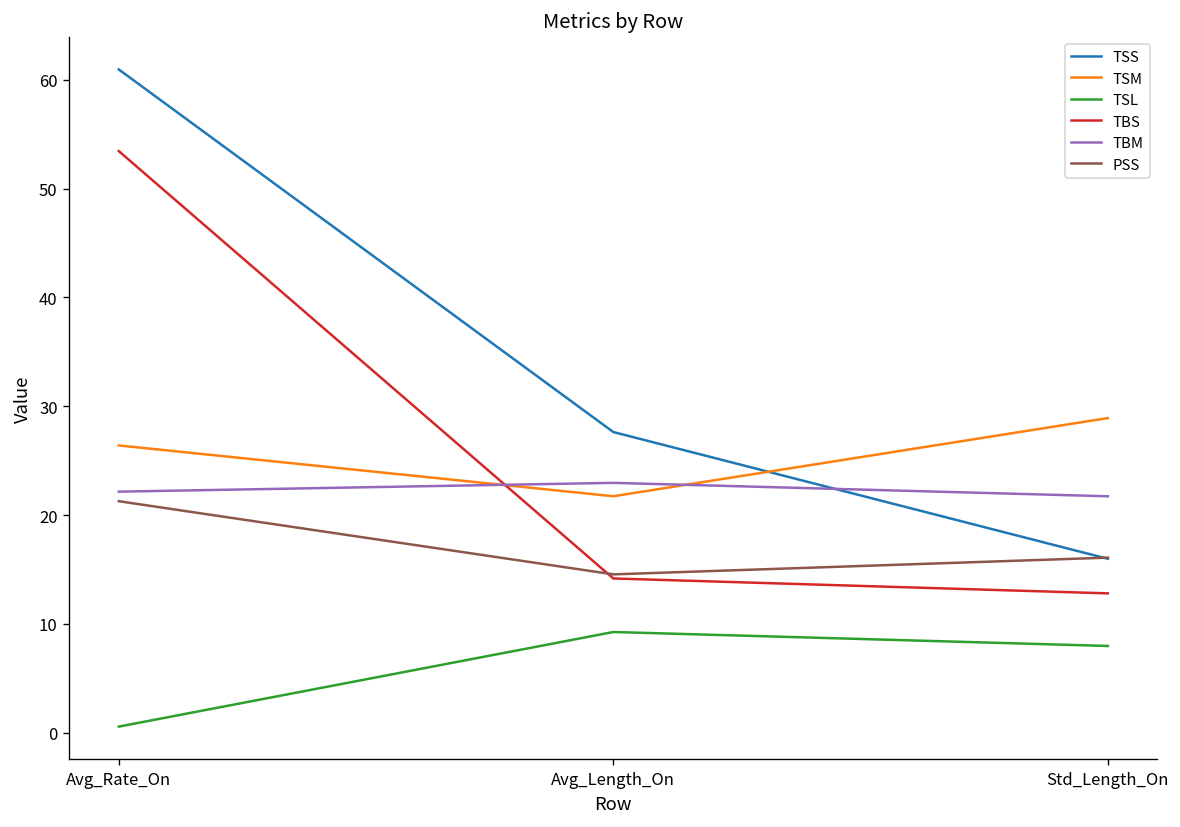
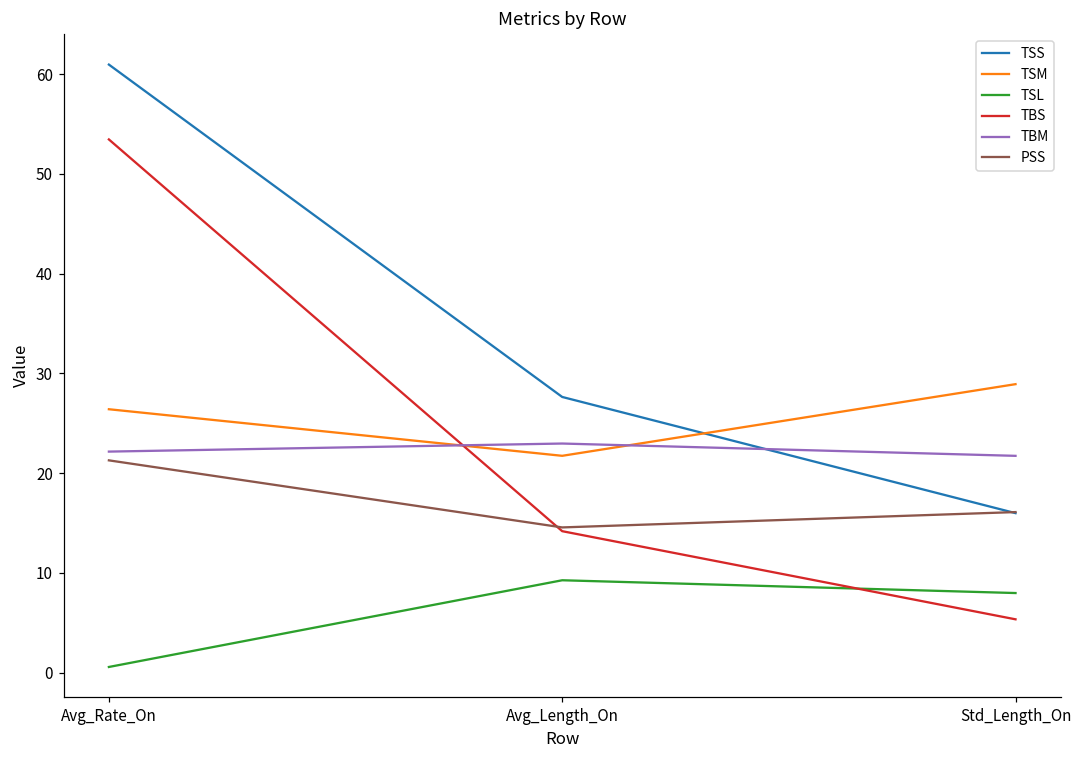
  {
    "TSS": {
      "Avg_Rate_On": 61,
      "Avg_Length_On": 28
    },
    "TSM": {
      "Avg_Rate_On": 26,
      "Avg_Length_On": 22,
      "Std_Length_On": 29
    },
    "TSL": {
      "Avg_Rate_On": 1,
      "Avg_Length_On": 9,
      "Std_Length_On": 8
    },
    "TBS": {
      "Avg_Rate_On": 53,
      "Avg_Length_On": 14,
-     "Std_Length_On": 13
+     "Std_Length_On": 5
    },
    "TBM": {
      "Avg_Rate_On": 22,
      "Avg_Length_On": 23,
      "Std_Length_On": 22
    },
    "PSS": {
      "Avg_Rate_On": 21,
      "Avg_Length_On": 15
    }
  }
